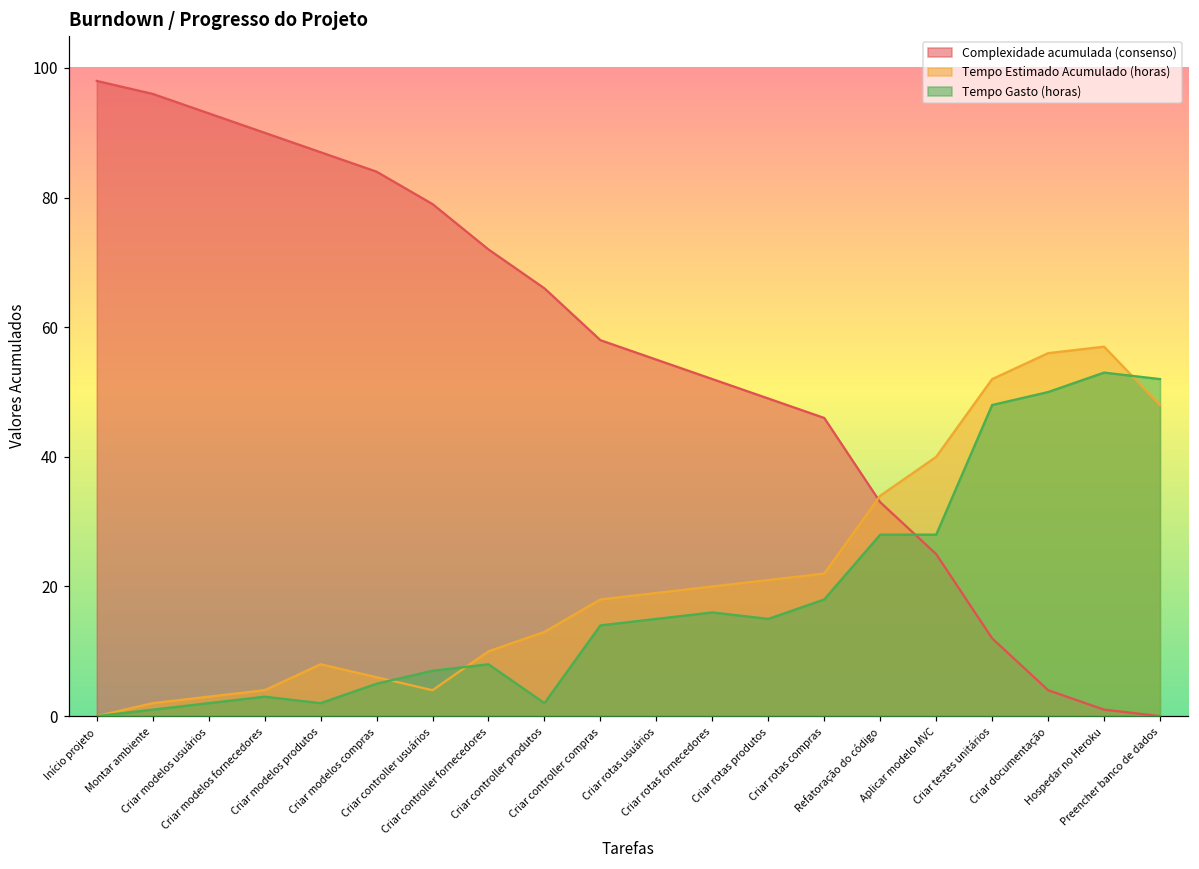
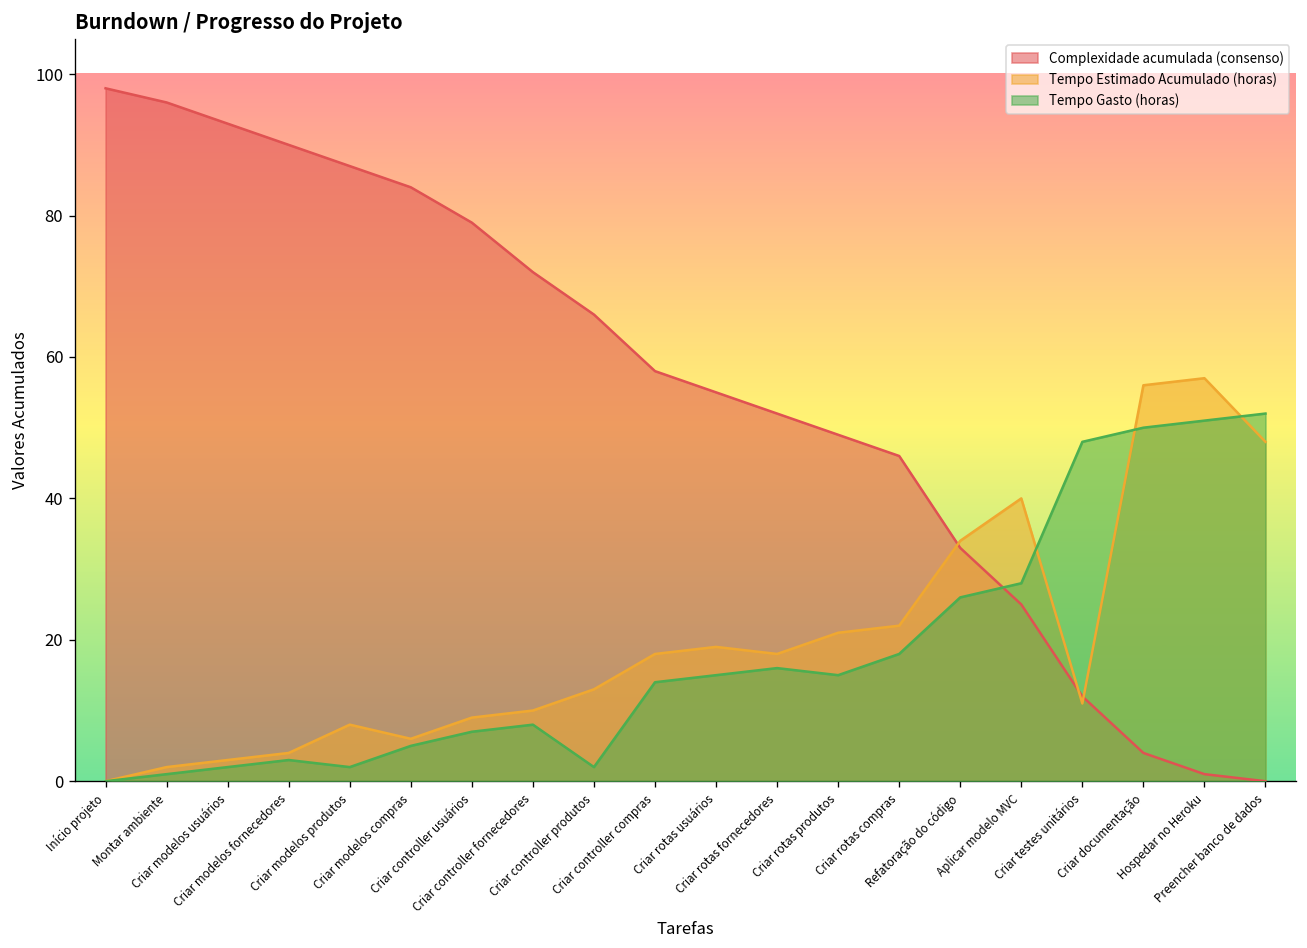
  {
    "Complexidade acumulada (consenso)": {
      "Início projeto": 98,
      "Montar ambiente": 96,
      "Criar modelos usuários": 93,
      "Criar modelos fornecedores": 90,
      "Criar modelos produtos": 87,
      "Criar modelos compras": 84,
      "Criar controller usuários": 79,
      "Criar controller fornecedores": 72,
      "Criar controller produtos": 66,
      "Criar controller compras": 58,
      "Criar rotas usuários": 55,
      "Criar rotas fornecedores": 52,
      "Criar rotas produtos": 49,
      "Criar rotas compras": 46,
      "Refatoração do código": 33,
      "Aplicar modelo MVC": 25,
      "Criar testes unitários": 12,
      "Criar documentação": 4,
      "Hospedar no Heroku": 1,
      "Preencher banco de dados": 0
    },
    "Tempo Estimado Acumulado (horas)": {
      "Montar ambiente": 2,
      "Criar modelos usuários": 3,
      "Criar modelos fornecedores": 4,
      "Criar modelos produtos": 8,
      "Criar modelos compras": 6,
-     "Criar controller usuários": 4,
+     "Criar controller usuários": 9,
      "Criar controller fornecedores": 10,
      "Criar controller produtos": 13,
      "Criar controller compras": 18,
      "Criar rotas usuários": 19,
-     "Criar rotas fornecedores": 20,
+     "Criar rotas fornecedores": 18,
      "Criar rotas produtos": 21,
      "Criar rotas compras": 22,
      "Refatoração do código": 34,
      "Aplicar modelo MVC": 40,
-     "Criar testes unitários": 52,
+     "Criar testes unitários": 11,
      "Criar documentação": 56,
      "Hospedar no Heroku": 57,
      "Preencher banco de dados": 48
    },
    "Tempo Gasto (horas)": {
      "Montar ambiente": 1,
      "Criar modelos usuários": 2,
      "Criar modelos fornecedores": 3,
      "Criar modelos produtos": 2,
      "Criar modelos compras": 5,
      "Criar controller usuários": 7,
      "Criar controller fornecedores": 8,
      "Criar controller produtos": 2,
      "Criar controller compras": 14,
      "Criar rotas usuários": 15,
      "Criar rotas fornecedores": 16,
      "Criar rotas produtos": 15,
      "Criar rotas compras": 18,
-     "Refatoração do código": 28,
+     "Refatoração do código": 26,
      "Aplicar modelo MVC": 28,
      "Criar testes unitários": 48,
      "Criar documentação": 50,
-     "Hospedar no Heroku": 53,
+     "Hospedar no Heroku": 51,
      "Preencher banco de dados": 52
    }
  }
